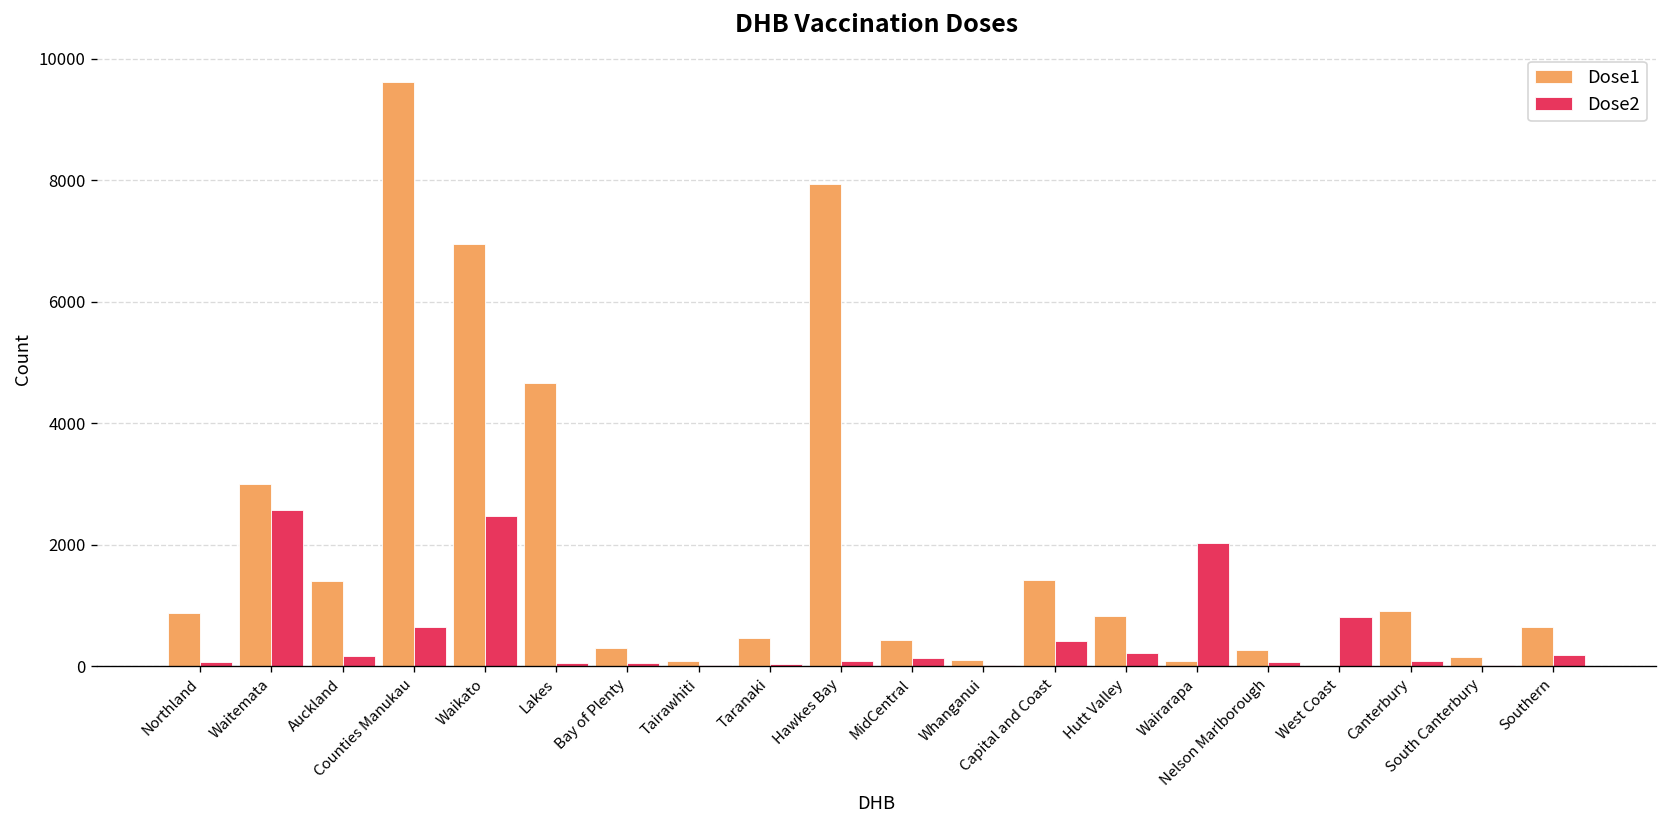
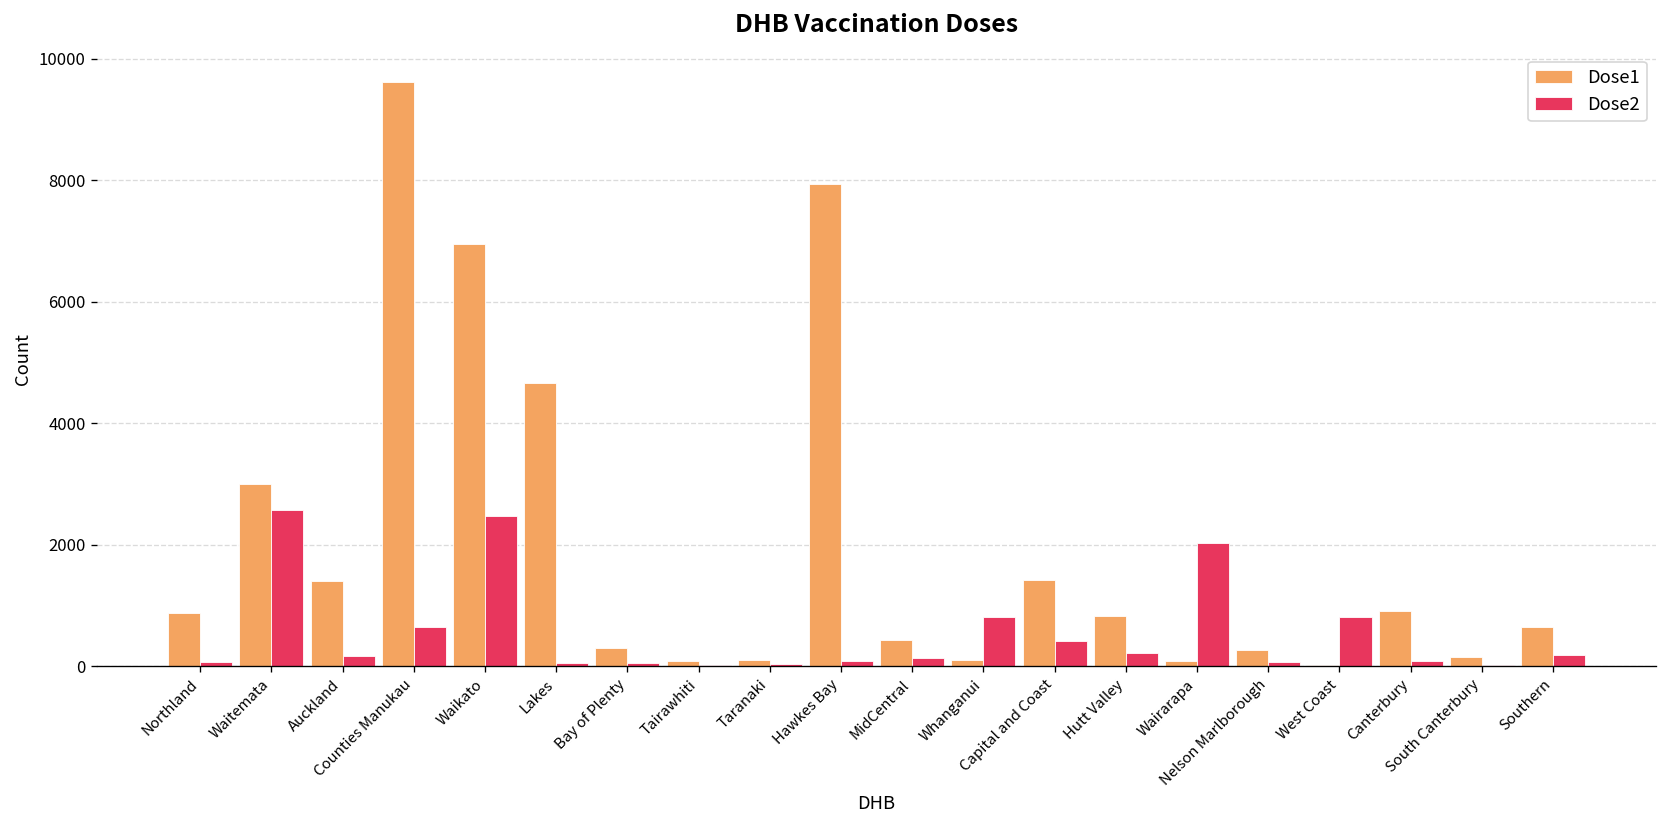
  {
    "Dose1": {
      "Northland": 900,
      "Waitemata": 3000,
      "Auckland": 1400,
      "Counties Manukau": 9600,
      "Waikato": 6900,
      "Lakes": 4700,
      "Bay of Plenty": 300,
      "Tairawhiti": 100,
-     "Taranaki": 500,
+     "Taranaki": 100,
      "Hawkes Bay": 7900,
      "MidCentral": 400,
      "Whanganui": 100,
      "Capital and Coast": 1400,
      "Hutt Valley": 800,
      "Wairarapa": 100,
      "Nelson Marlborough": 300,
      "Canterbury": 900,
      "South Canterbury": 200,
      "Southern": 600
    },
    "Dose2": {
      "Northland": 100,
      "Waitemata": 2600,
      "Auckland": 200,
      "Counties Manukau": 600,
      "Waikato": 2500,
      "Lakes": 100,
      "Bay of Plenty": 100,
      "Hawkes Bay": 100,
      "MidCentral": 100,
-     "Whanganui": 0,
+     "Whanganui": 800,
      "Capital and Coast": 400,
      "Hutt Valley": 200,
      "Wairarapa": 2000,
      "Nelson Marlborough": 100,
      "West Coast": 800,
      "Canterbury": 100,
      "Southern": 200
    }
  }
